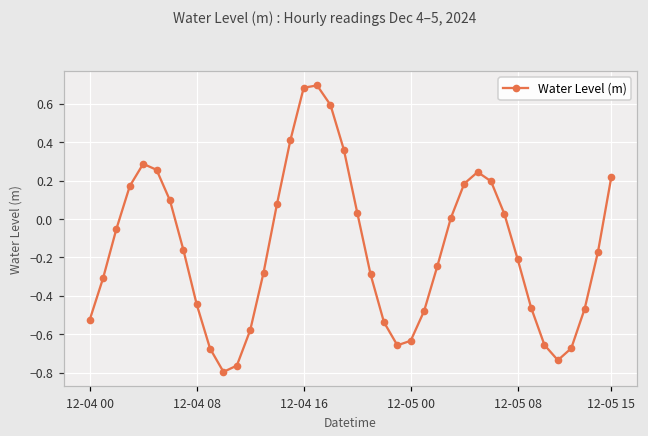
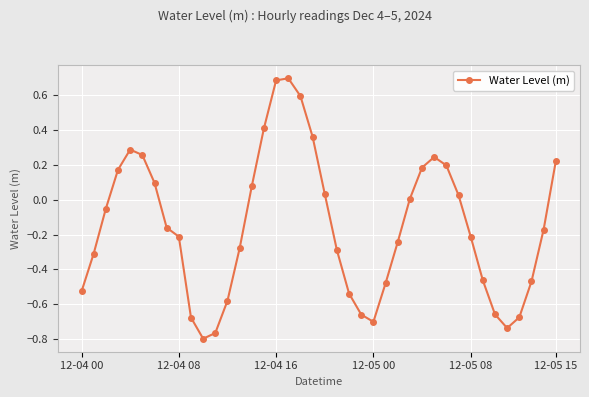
  {
    "12-04 00": -0.53,
-   "12-04 08": -0.45,
+   "12-04 08": -0.21,
    "12-04 16": 0.68,
-   "12-05 00": -0.63,
+   "12-05 00": -0.70,
    "12-05 08": -0.21,
    "12-05 15": 0.22
  }
